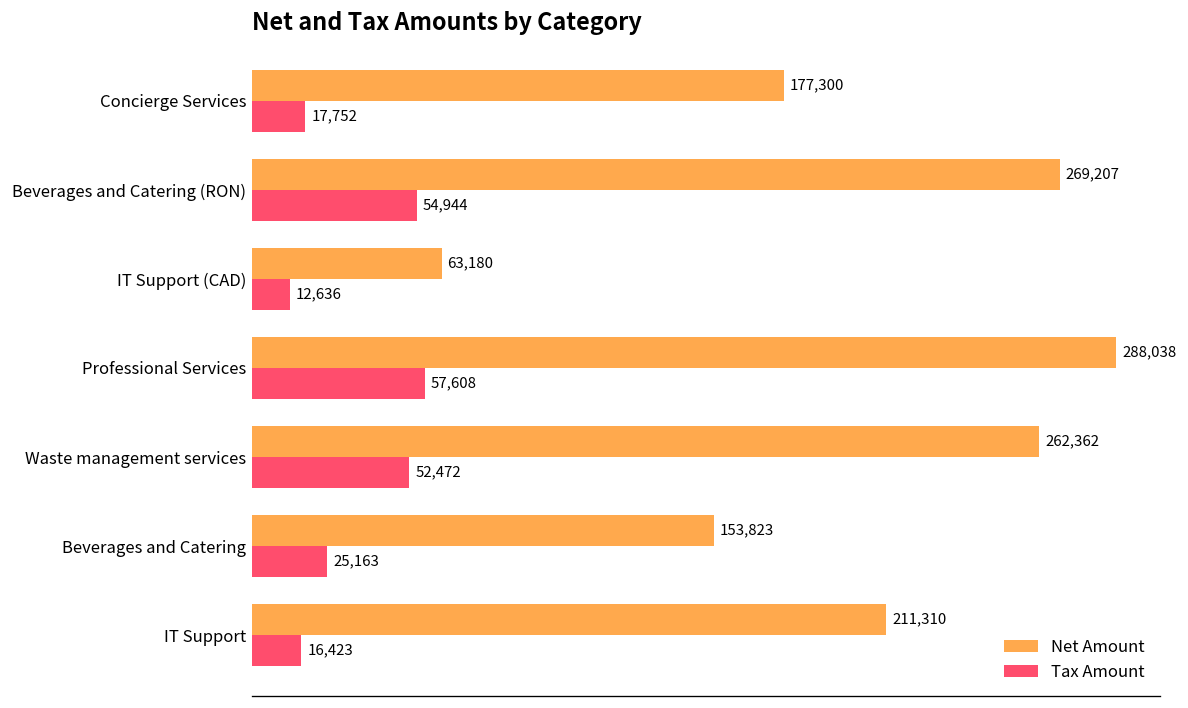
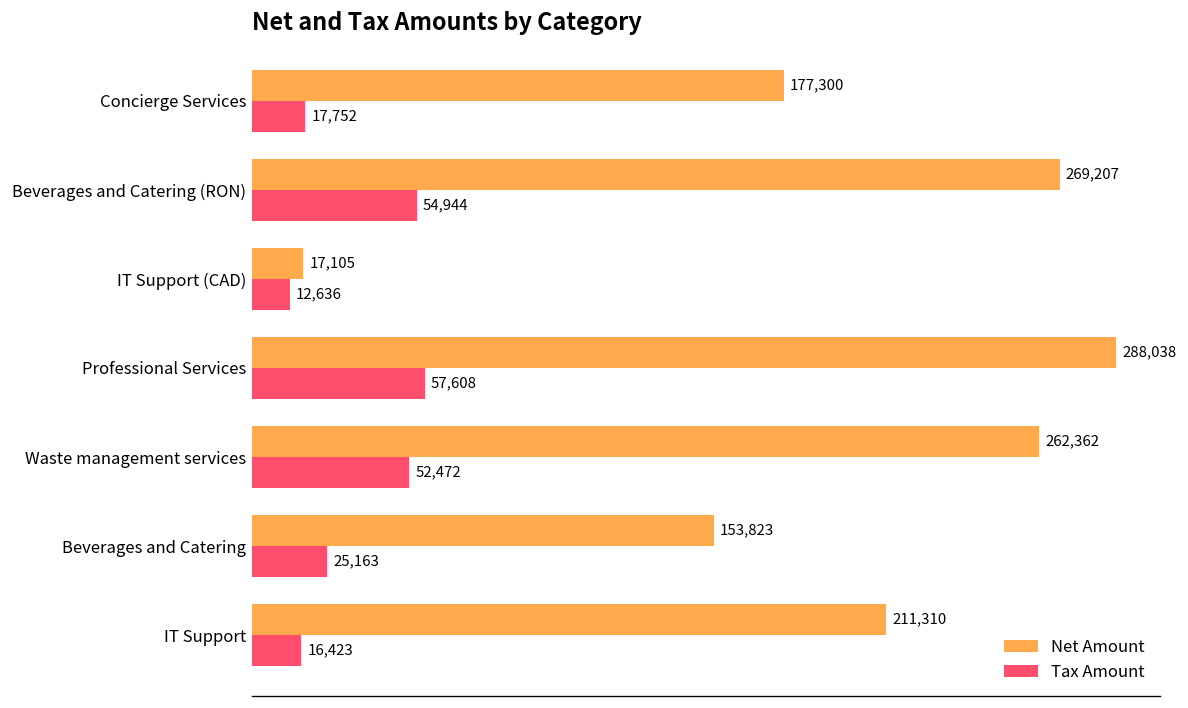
  {
    "Net Amount": {
      "Concierge Services": "177,300",
      "Beverages and Catering (RON)": "269,207",
-     "IT Support (CAD)": "63,180",
+     "IT Support (CAD)": "17,105",
      "Professional Services": "288,038",
      "Waste management services": "262,362",
      "Beverages and Catering": "153,823",
      "IT Support": "211,310"
    },
    "Tax Amount": {
      "Concierge Services": "17,752",
      "Beverages and Catering (RON)": "54,944",
      "IT Support (CAD)": "12,636",
      "Professional Services": "57,608",
      "Waste management services": "52,472",
      "Beverages and Catering": "25,163",
      "IT Support": "16,423"
    }
  }
